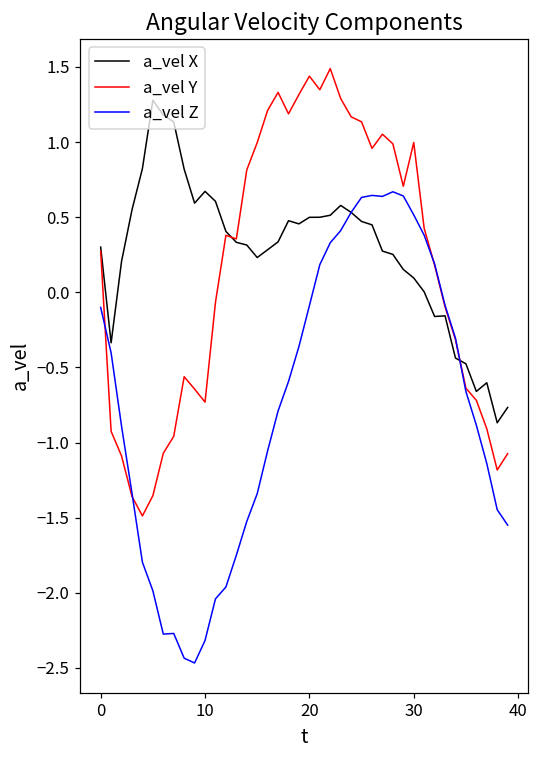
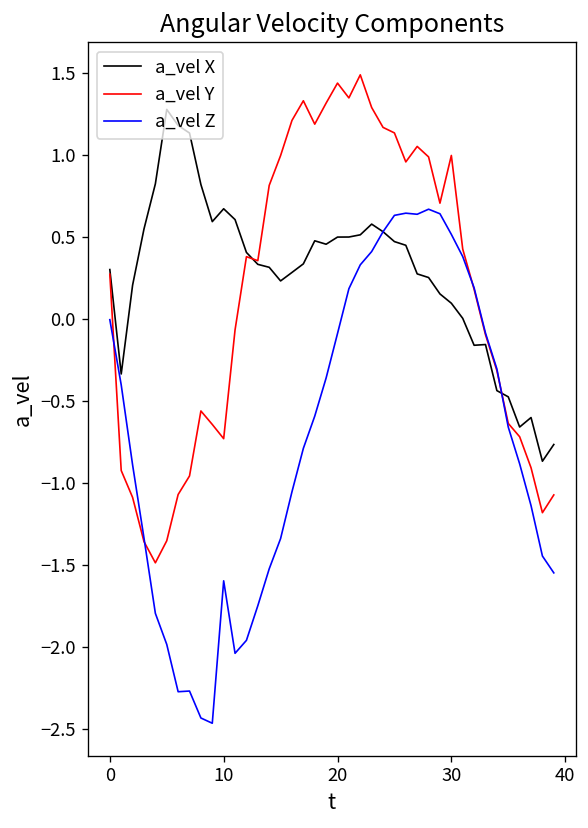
  {
    "a_vel X": {
      "0": 0.30,
      "10": 0.67,
      "20": 0.50,
      "30": 0.10
    },
    "a_vel Y": {
      "0": 0.27,
      "10": -0.73,
      "20": 1.44,
      "30": 1.00
    },
    "a_vel Z": {
-     "0": -0.10,
-     "10": -2.32,
+     "0": 0.00,
+     "10": -1.60,
      "20": -0.09,
      "30": 0.52
    }
  }
